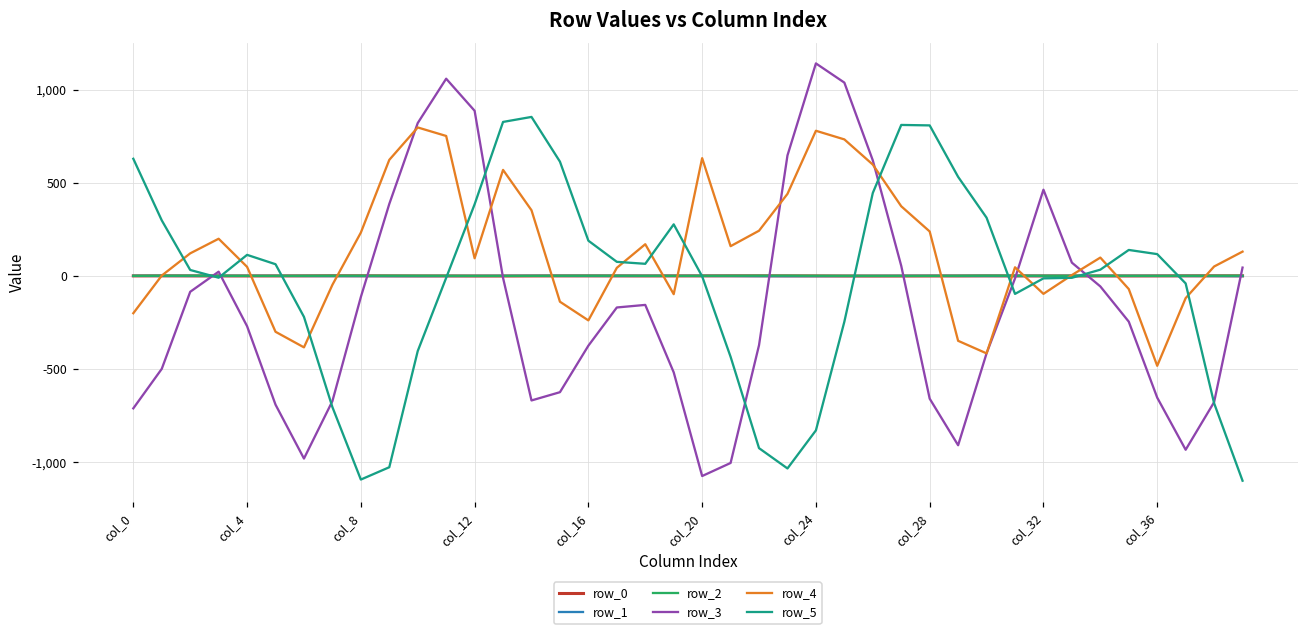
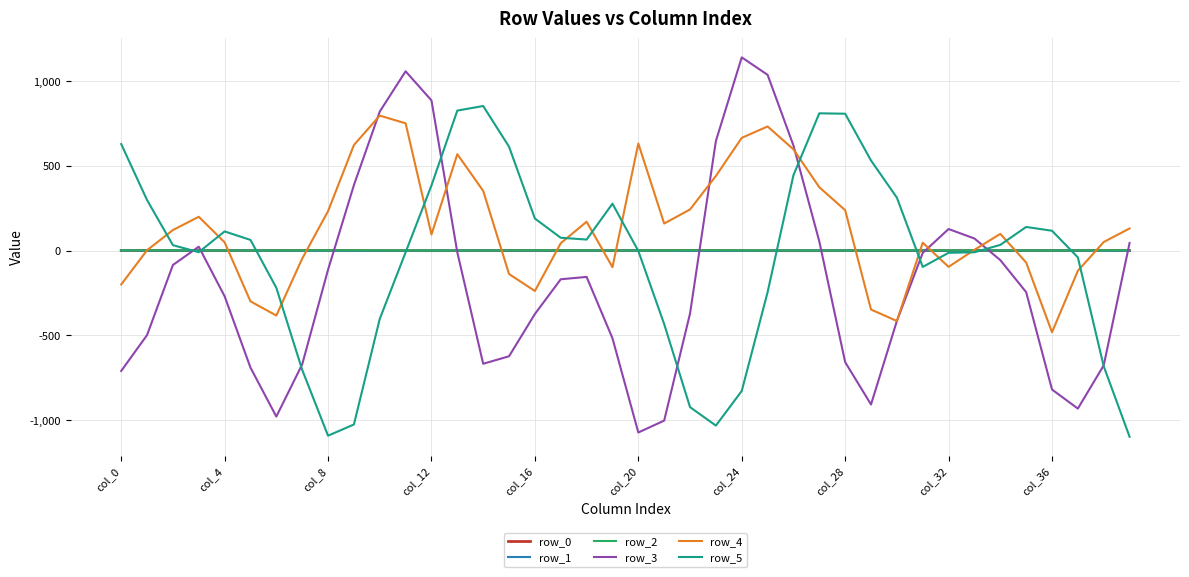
  {
    "row_3": {
      "col_0": "-710",
      "col_4": "-270",
      "col_8": "-110",
      "col_12": "890",
      "col_16": "-370",
      "col_20": "-1,070",
      "col_24": "1,140",
      "col_28": "-660",
-     "col_32": "460",
-     "col_36": "-650"
+     "col_32": "130",
+     "col_36": "-820"
    },
    "row_4": {
      "col_0": "-200",
      "col_4": "50",
      "col_8": "230",
      "col_12": "90",
      "col_16": "-240",
      "col_20": "630",
-     "col_24": "780",
+     "col_24": "670",
      "col_28": "240",
      "col_32": "-100",
      "col_36": "-480"
    }
  }
